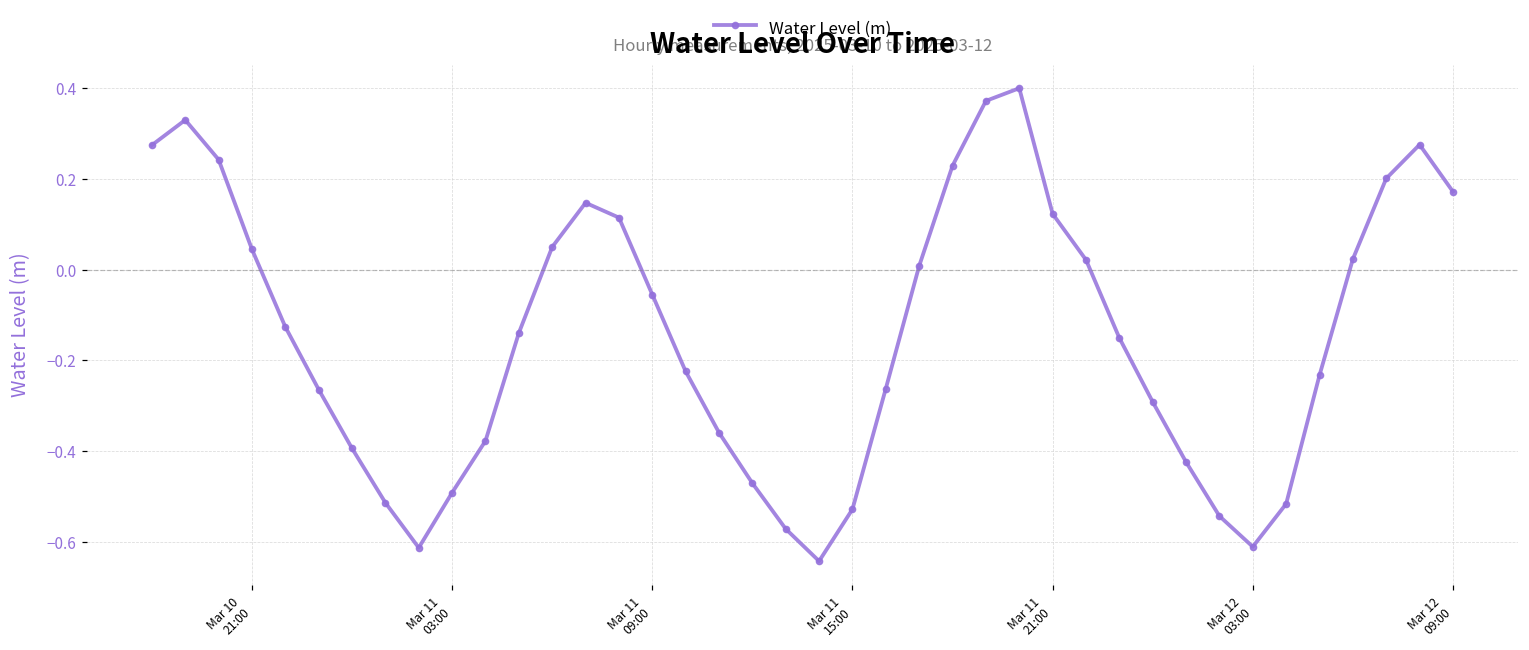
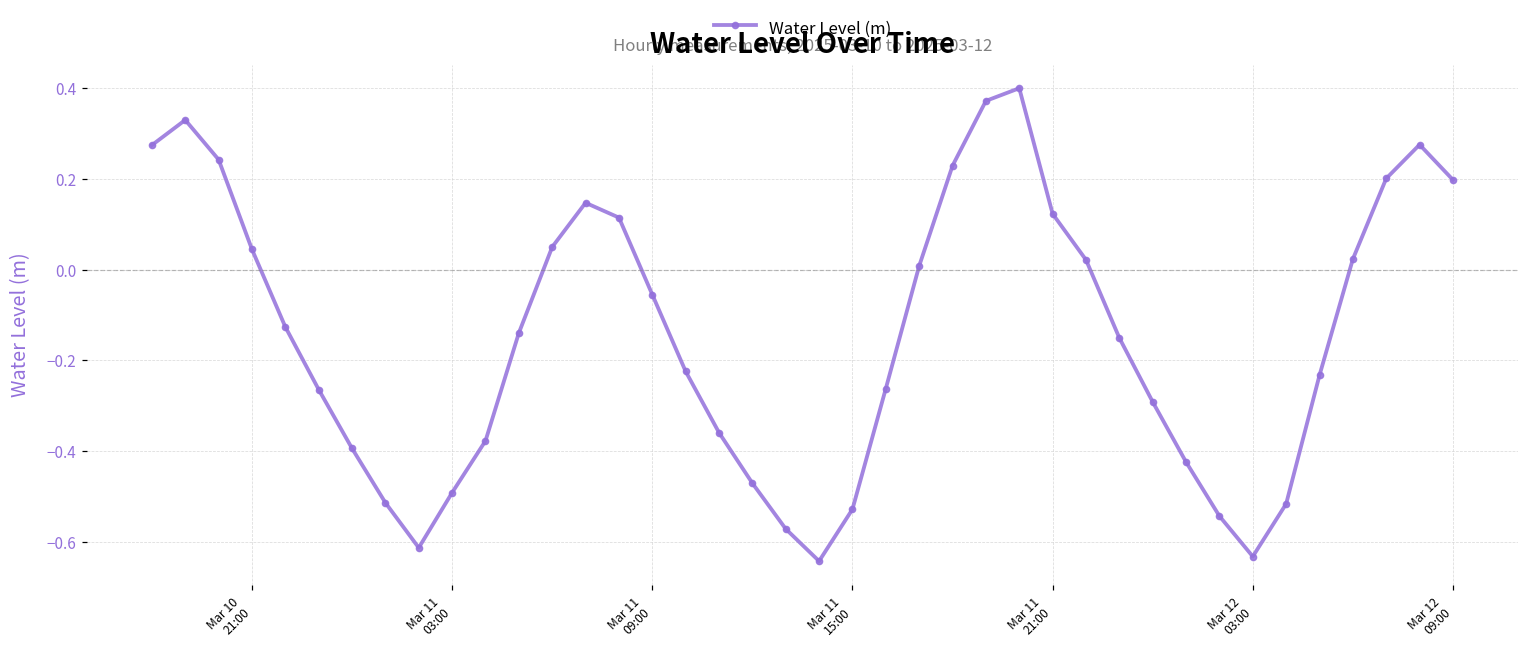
  {
    "Mar 10 21:00": 0.04,
    "Mar 11 03:00": -0.49,
    "Mar 11 09:00": -0.05,
    "Mar 11 15:00": -0.53,
    "Mar 11 21:00": 0.12,
-   "Mar 12 03:00": -0.61,
-   "Mar 12 09:00": 0.17
+   "Mar 12 03:00": -0.63,
+   "Mar 12 09:00": 0.20
  }
